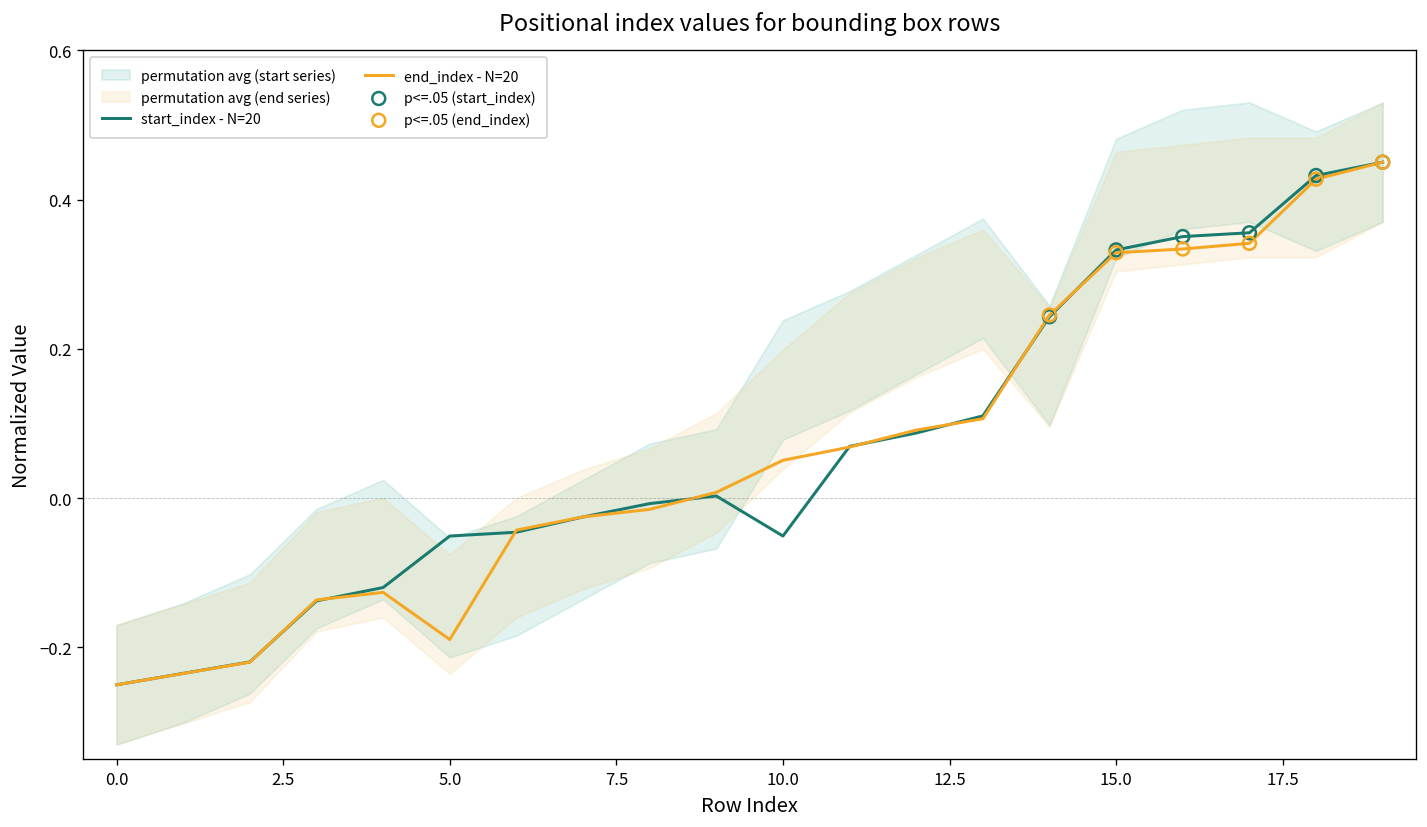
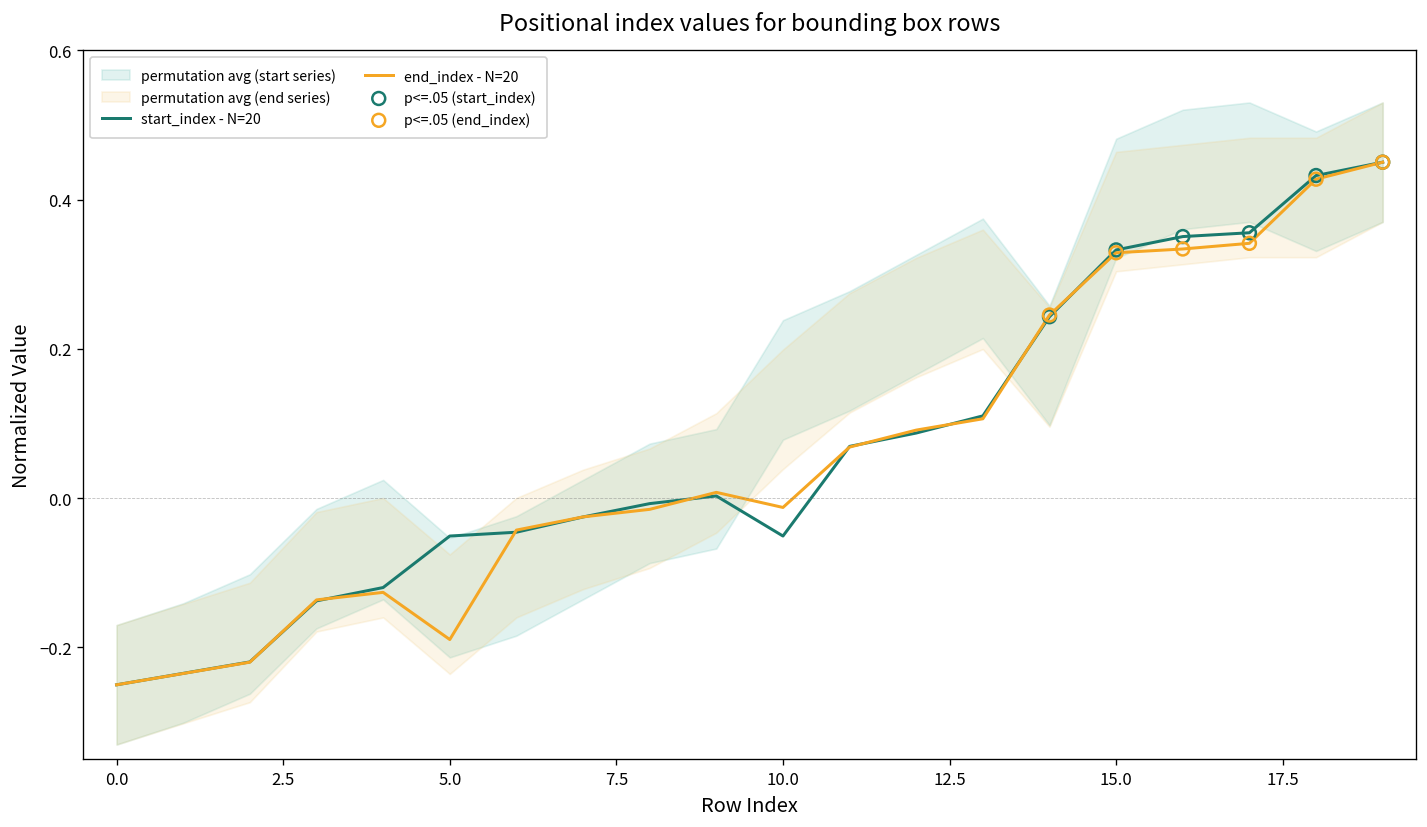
  {
    "start_index - N=20": {
      "10.0": -0.05
    },
    "end_index - N=20": {
      "5.0": -0.19,
-     "10.0": 0.05
+     "10.0": -0.01
    }
  }
